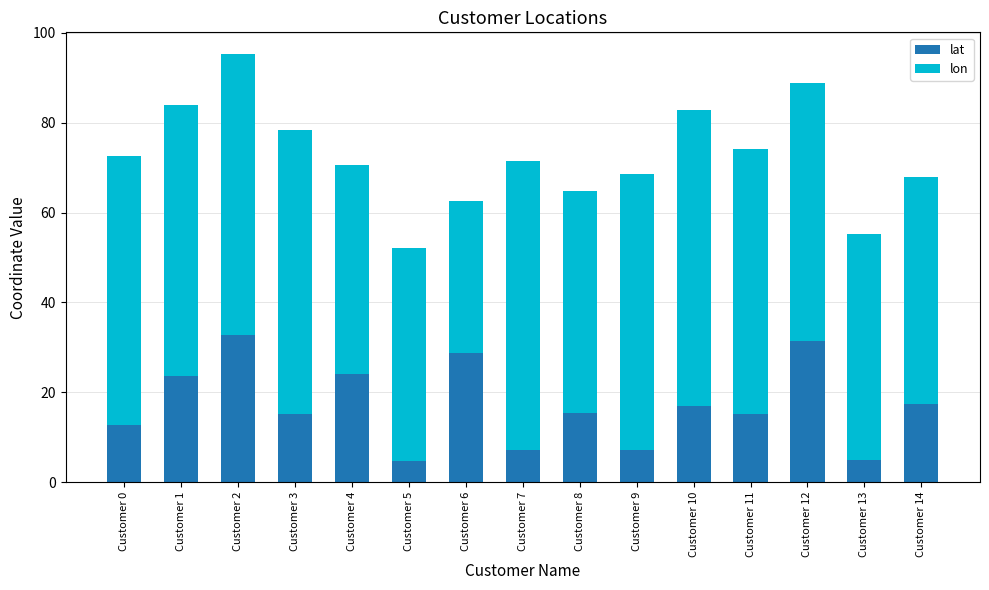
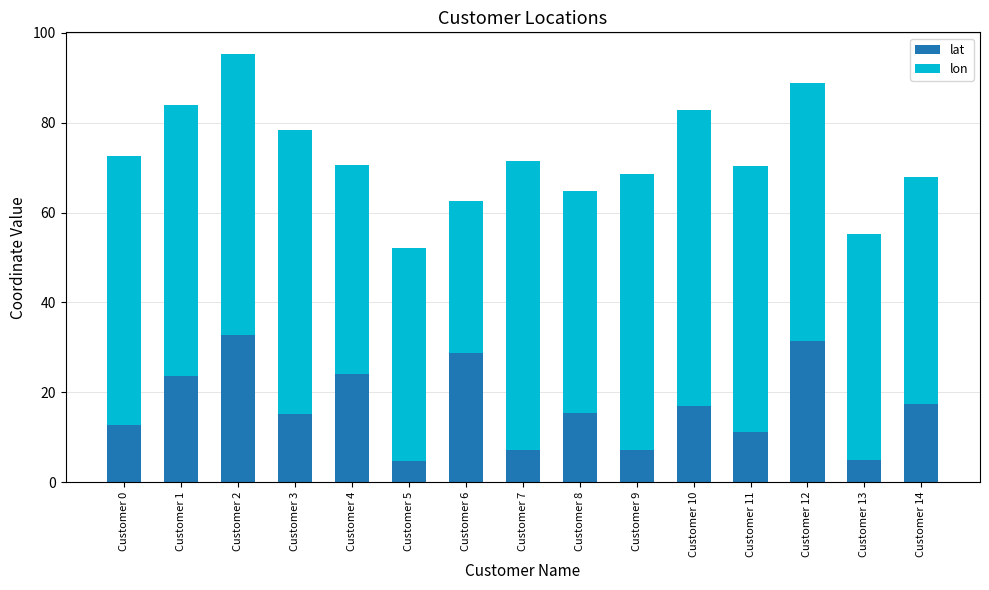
  {
    "lat": {
      "Customer 0": 13,
      "Customer 1": 24,
      "Customer 2": 33,
      "Customer 3": 15,
      "Customer 4": 24,
      "Customer 5": 5,
      "Customer 6": 29,
      "Customer 7": 7,
      "Customer 8": 15,
      "Customer 9": 7,
      "Customer 10": 17,
-     "Customer 11": 15,
+     "Customer 11": 11,
      "Customer 12": 32,
      "Customer 13": 5,
      "Customer 14": 17
    },
    "lon": {
      "Customer 0": 60,
      "Customer 1": 60,
      "Customer 2": 63,
      "Customer 3": 63,
      "Customer 4": 47,
      "Customer 5": 47,
      "Customer 6": 34,
      "Customer 7": 64,
      "Customer 8": 50,
      "Customer 9": 61,
      "Customer 10": 66,
      "Customer 11": 59,
      "Customer 12": 57,
      "Customer 13": 50,
      "Customer 14": 51
    }
  }
